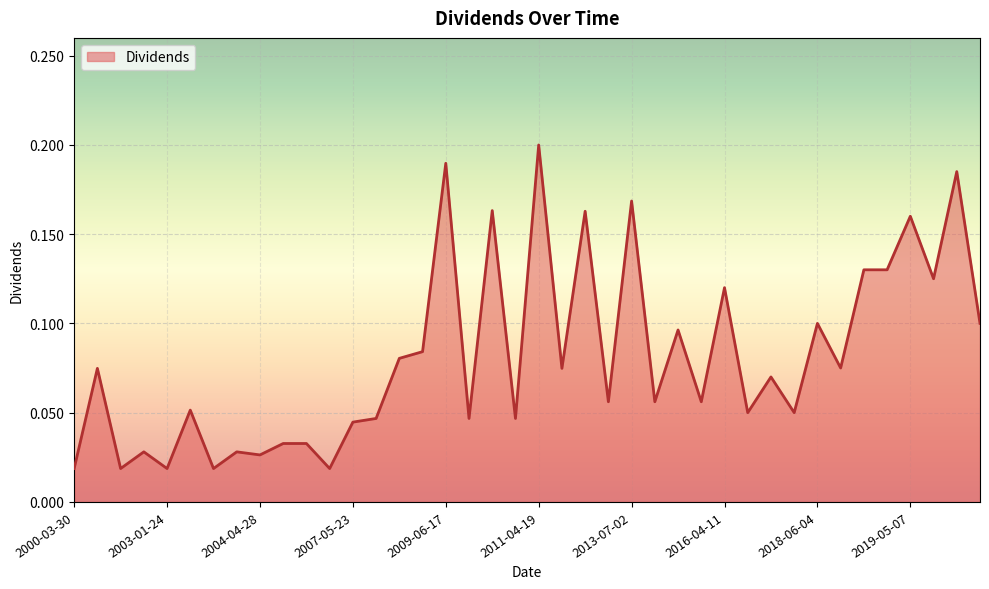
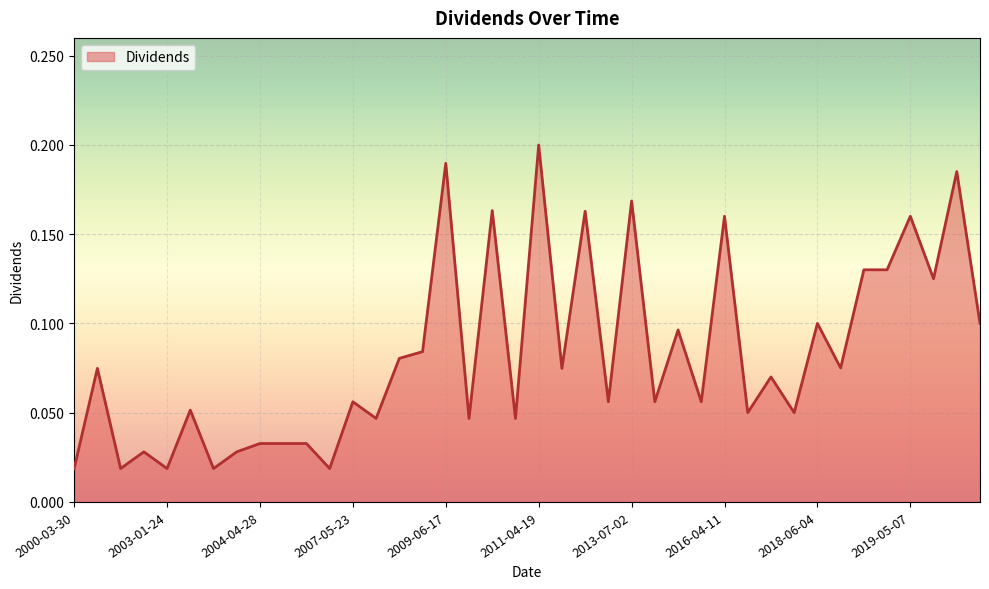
  {
    "2000-03-30": 0.019,
    "2003-01-24": 0.019,
-   "2004-04-28": 0.026,
-   "2007-05-23": 0.045,
+   "2004-04-28": 0.033,
+   "2007-05-23": 0.056,
    "2009-06-17": 0.190,
    "2011-04-19": 0.200,
    "2013-07-02": 0.169,
-   "2016-04-11": 0.12,
+   "2016-04-11": 0.16,
    "2018-06-04": 0.100,
    "2019-05-07": 0.160
  }
